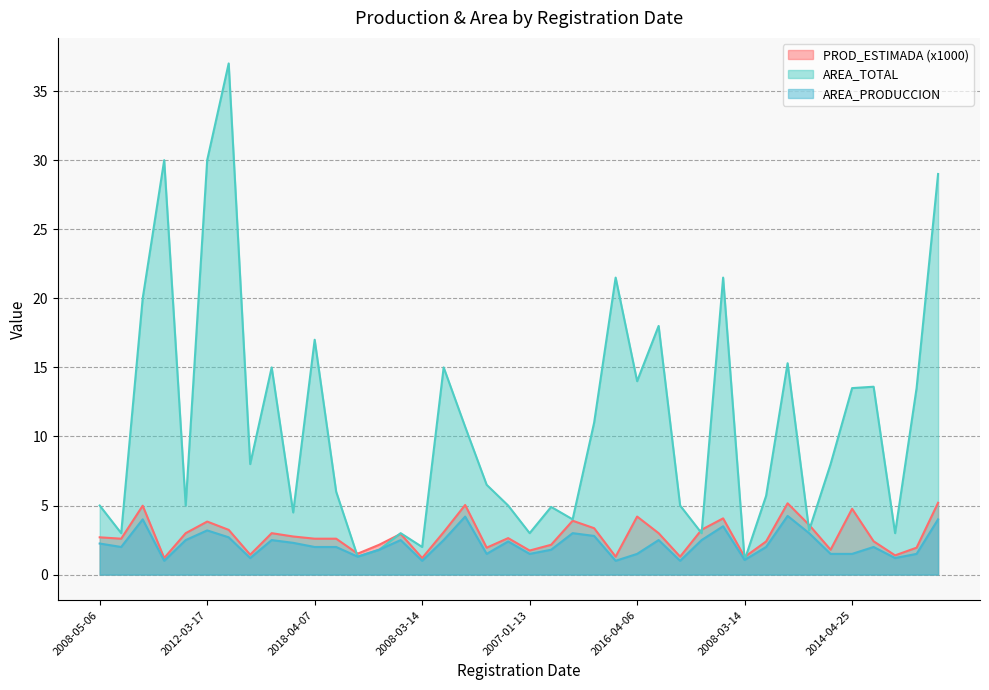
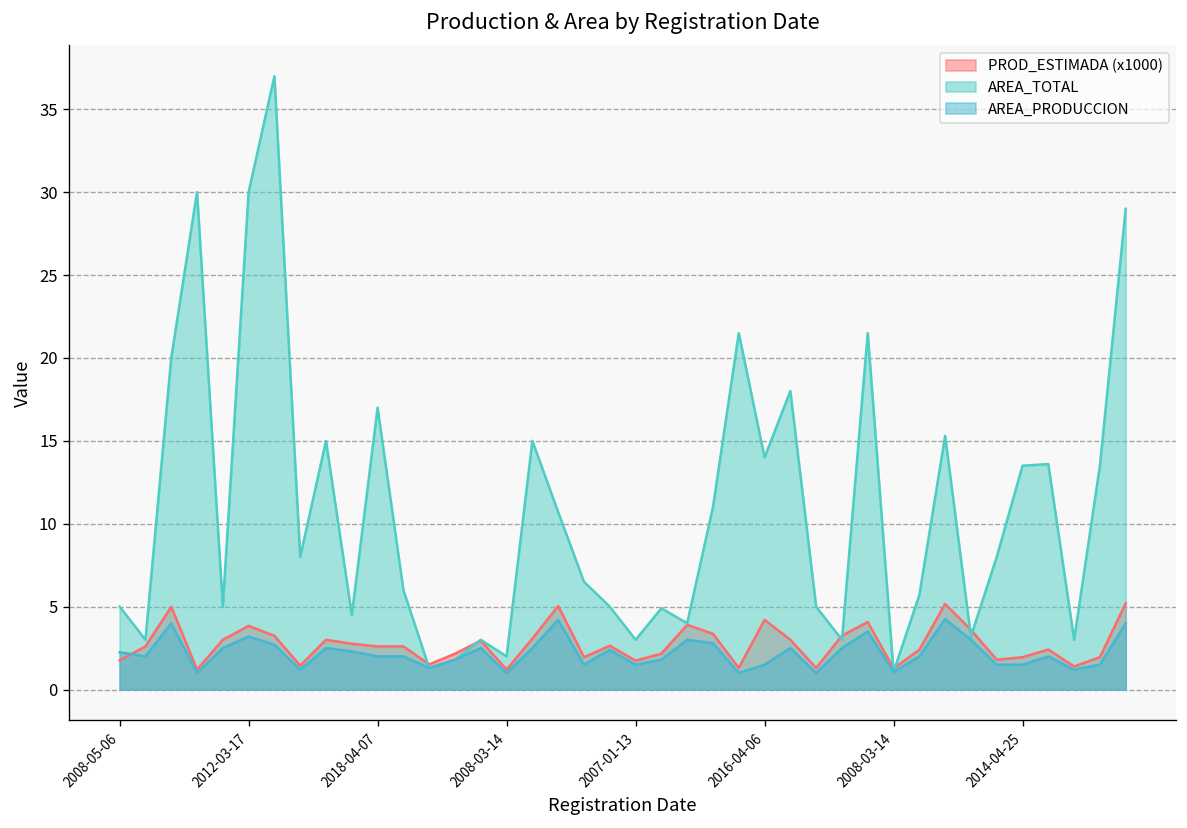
  {
    "PROD_ESTIMADA (x1000)": {
-     "2008-05-06": 2.7,
+     "2008-05-06": 1.8,
      "2012-03-17": 3.8,
      "2018-04-07": 2.6,
      "2016-04-06": 4.2,
-     "2014-04-25": 4.8
+     "2014-04-25": 2.0
    }
  }
